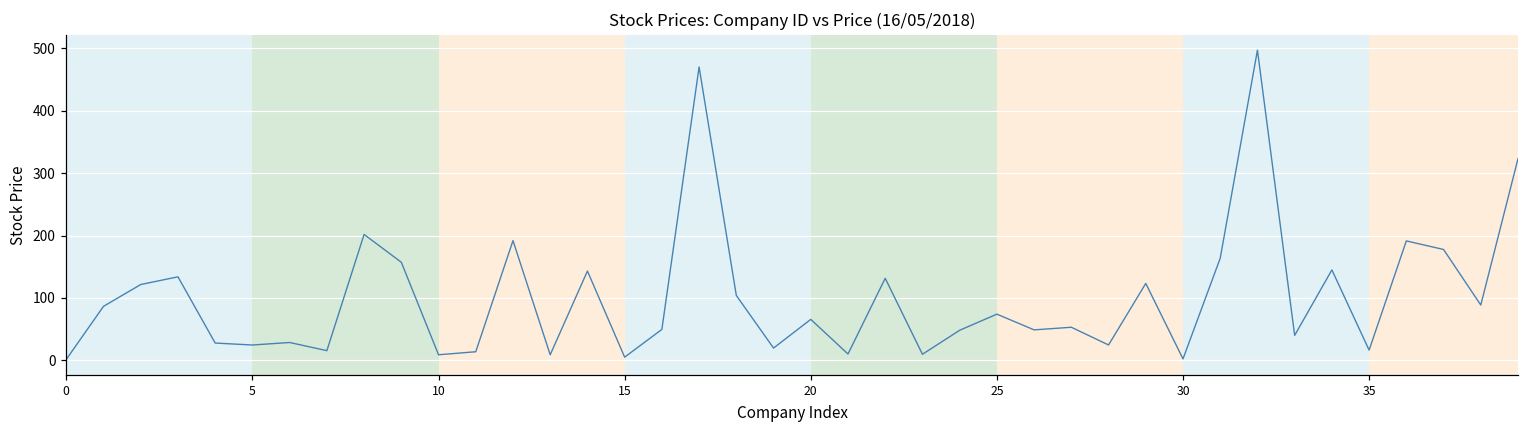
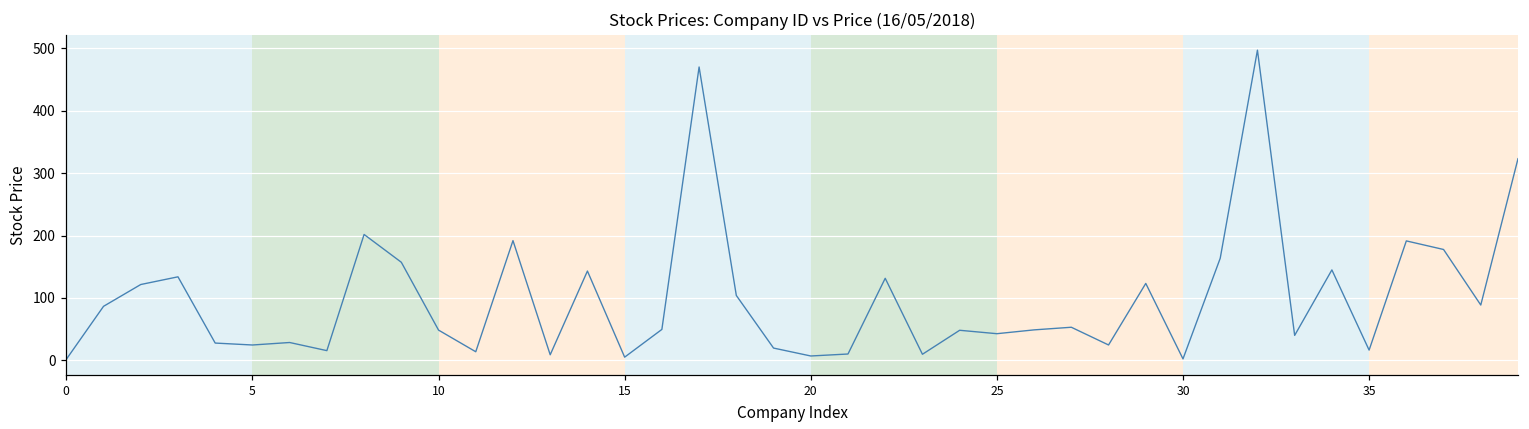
  {
    "0": 0,
    "5": 20,
-   "10": 10,
+   "10": 50,
    "15": 10,
-   "20": 70,
-   "25": 70,
+   "20": 10,
+   "25": 40,
    "30": 0,
    "35": 20
  }
